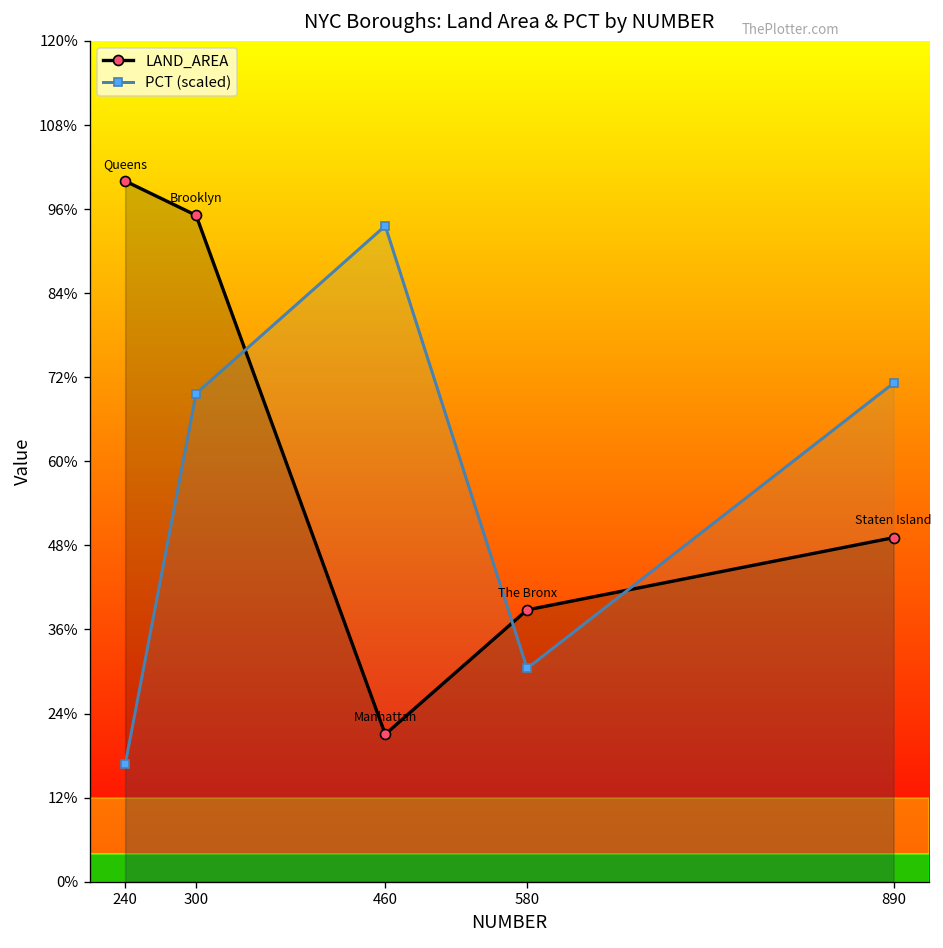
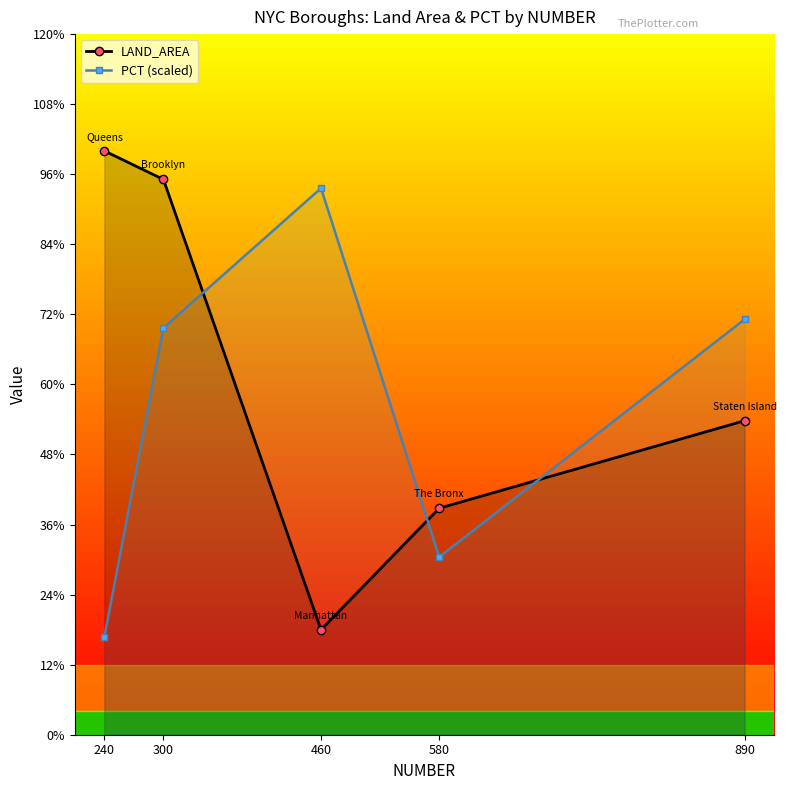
  {
    "LAND_AREA": {
      "240": "100%",
      "300": "95%",
-     "460": "21%",
+     "460": "18%",
      "580": "39%",
-     "890": "49%"
+     "890": "54%"
    },
    "PCT (scaled)": {
      "240": "17%",
      "300": "70%",
      "460": "94%",
      "580": "30%",
      "890": "71%"
    }
  }
